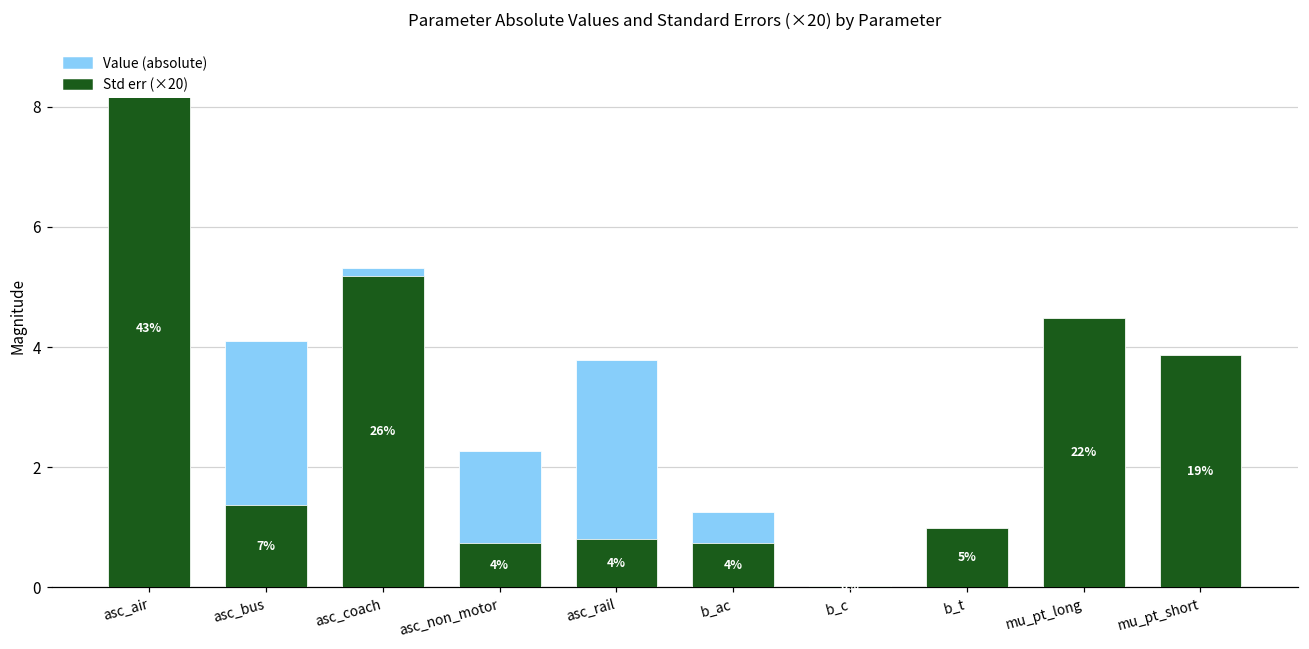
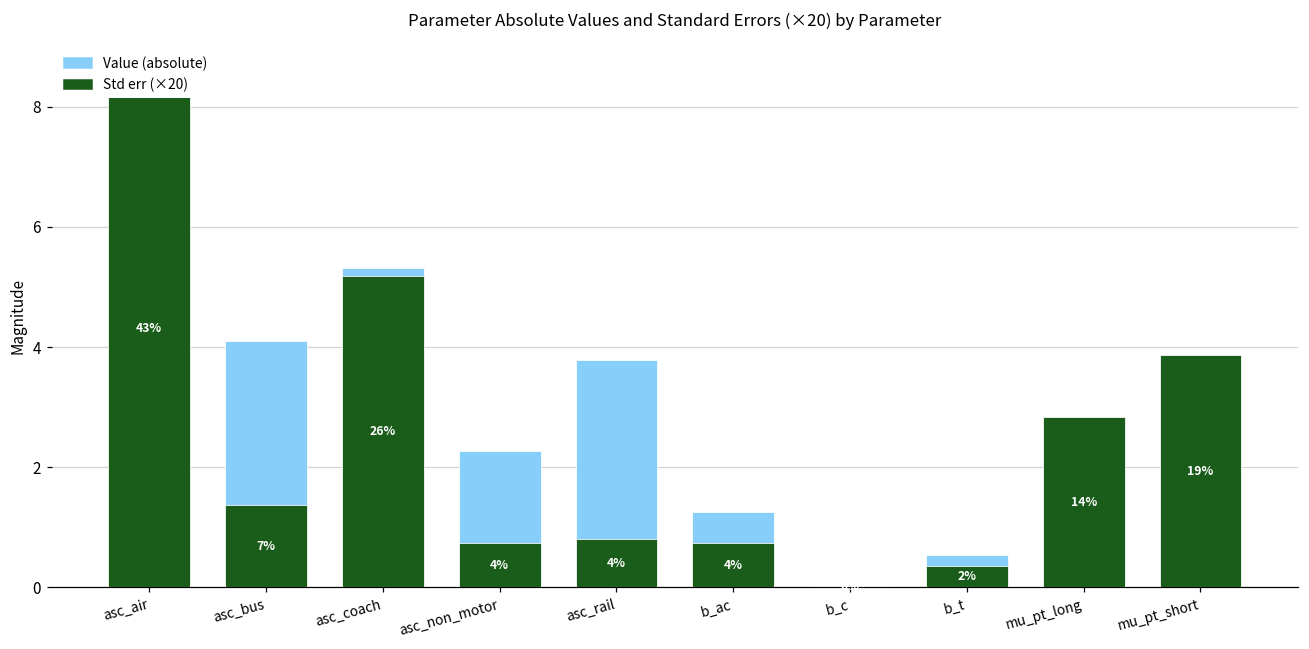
  {
    "Value (absolute)": {
      "asc_bus": "4.1",
      "asc_coach": "5.3",
      "asc_non_motor": "2.3",
      "asc_rail": "3.8",
      "b_ac": "1.3"
    },
    "Std err (×20)": {
-     "b_t": "5%",
-     "mu_pt_long": "22%"
+     "b_t": "2%",
+     "mu_pt_long": "14%"
    }
  }
